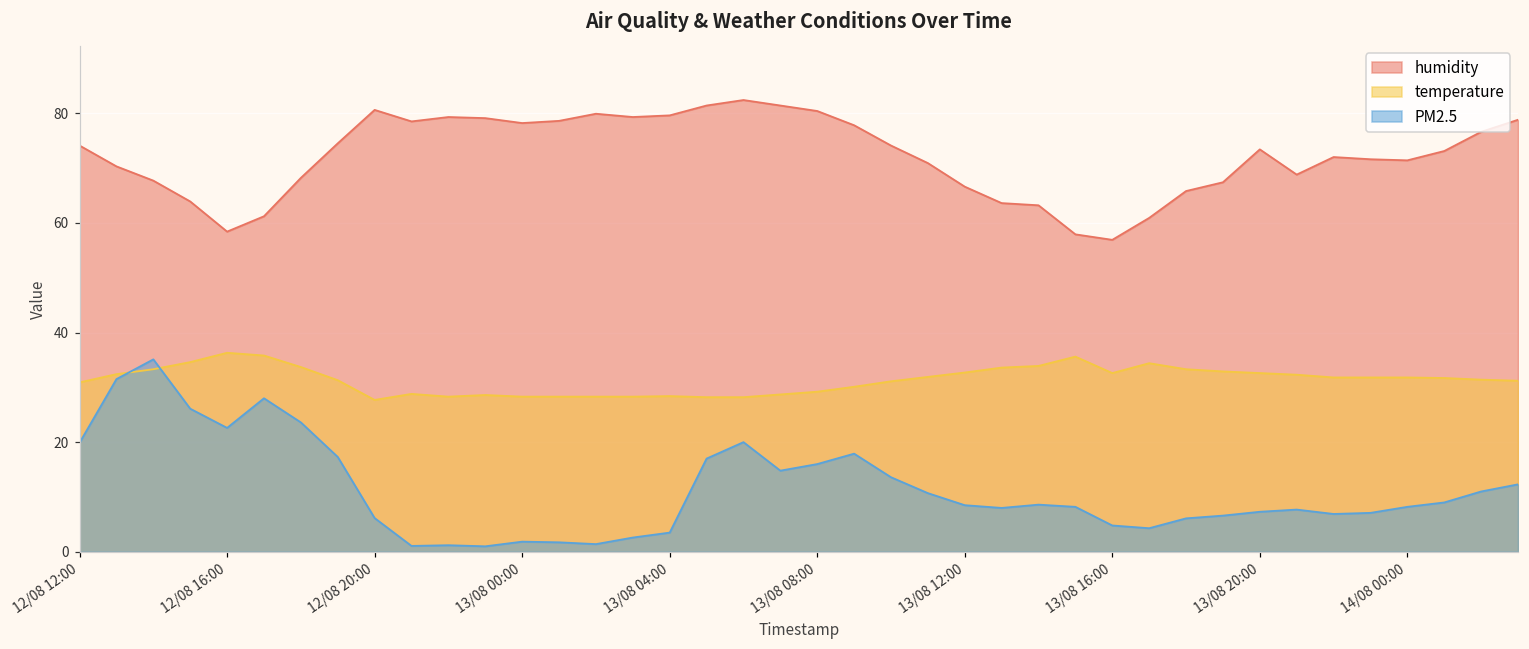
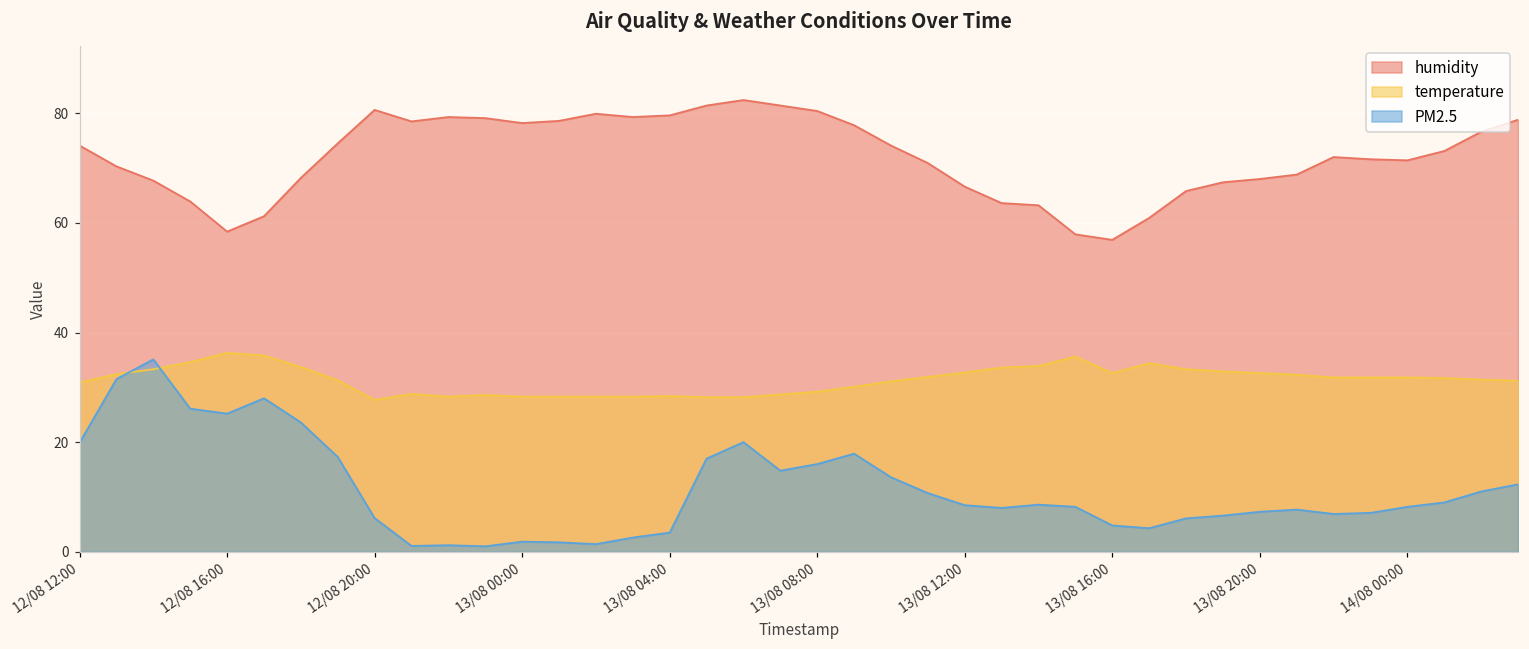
  {
    "humidity": {
      "12/08 12:00": 74,
      "12/08 16:00": 58,
      "12/08 20:00": 81,
      "13/08 00:00": 78,
      "13/08 04:00": 80,
      "13/08 08:00": 80,
      "13/08 12:00": 67,
      "13/08 16:00": 57,
-     "13/08 20:00": 73,
+     "13/08 20:00": 68,
      "14/08 00:00": 71
    },
    "temperature": {
      "12/08 12:00": 31,
      "12/08 16:00": 36,
      "12/08 20:00": 28,
      "13/08 00:00": 28,
      "13/08 04:00": 28,
      "13/08 08:00": 29,
      "13/08 12:00": 33,
      "13/08 16:00": 33,
      "13/08 20:00": 33,
      "14/08 00:00": 32
    },
    "PM2.5": {
      "12/08 12:00": 20,
-     "12/08 16:00": 23,
+     "12/08 16:00": 25,
      "12/08 20:00": 6,
      "13/08 00:00": 2,
      "13/08 04:00": 4,
      "13/08 08:00": 16,
      "13/08 12:00": 9,
      "13/08 16:00": 5,
      "13/08 20:00": 7,
      "14/08 00:00": 8
    }
  }
